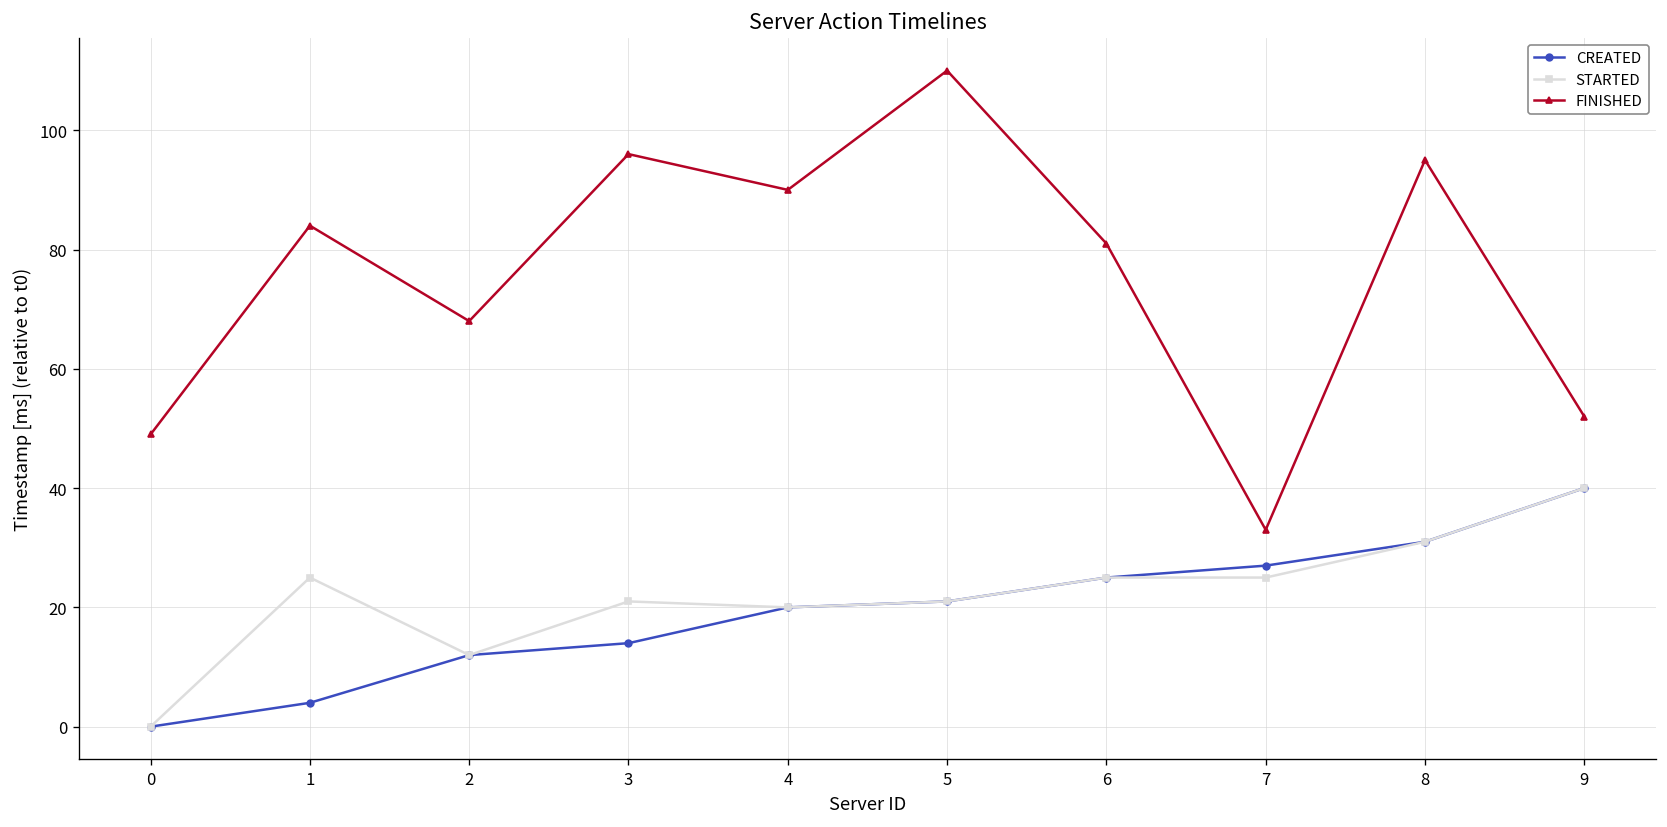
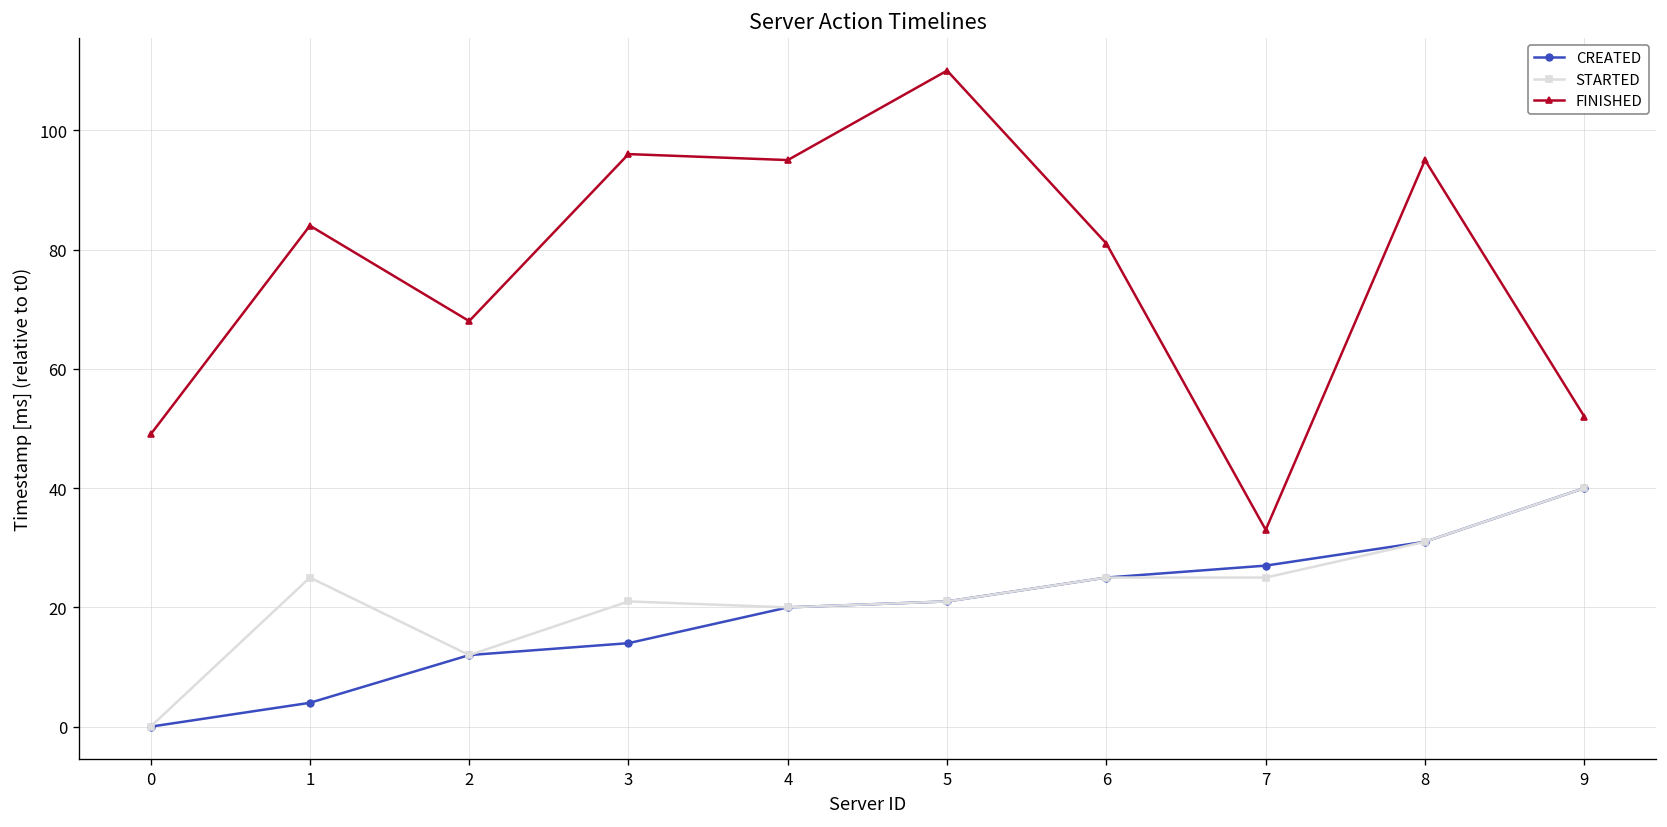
  {
    "CREATED": {
      "1": 4,
      "3": 14,
      "7": 27
    },
    "STARTED": {
      "1": 25,
      "3": 21,
      "7": 25
    },
    "FINISHED": {
      "0": 49,
      "1": 84,
      "2": 68,
      "3": 96,
-     "4": 90,
+     "4": 95,
      "5": 110,
      "6": 81,
      "7": 33,
      "8": 95,
      "9": 52
    }
  }
